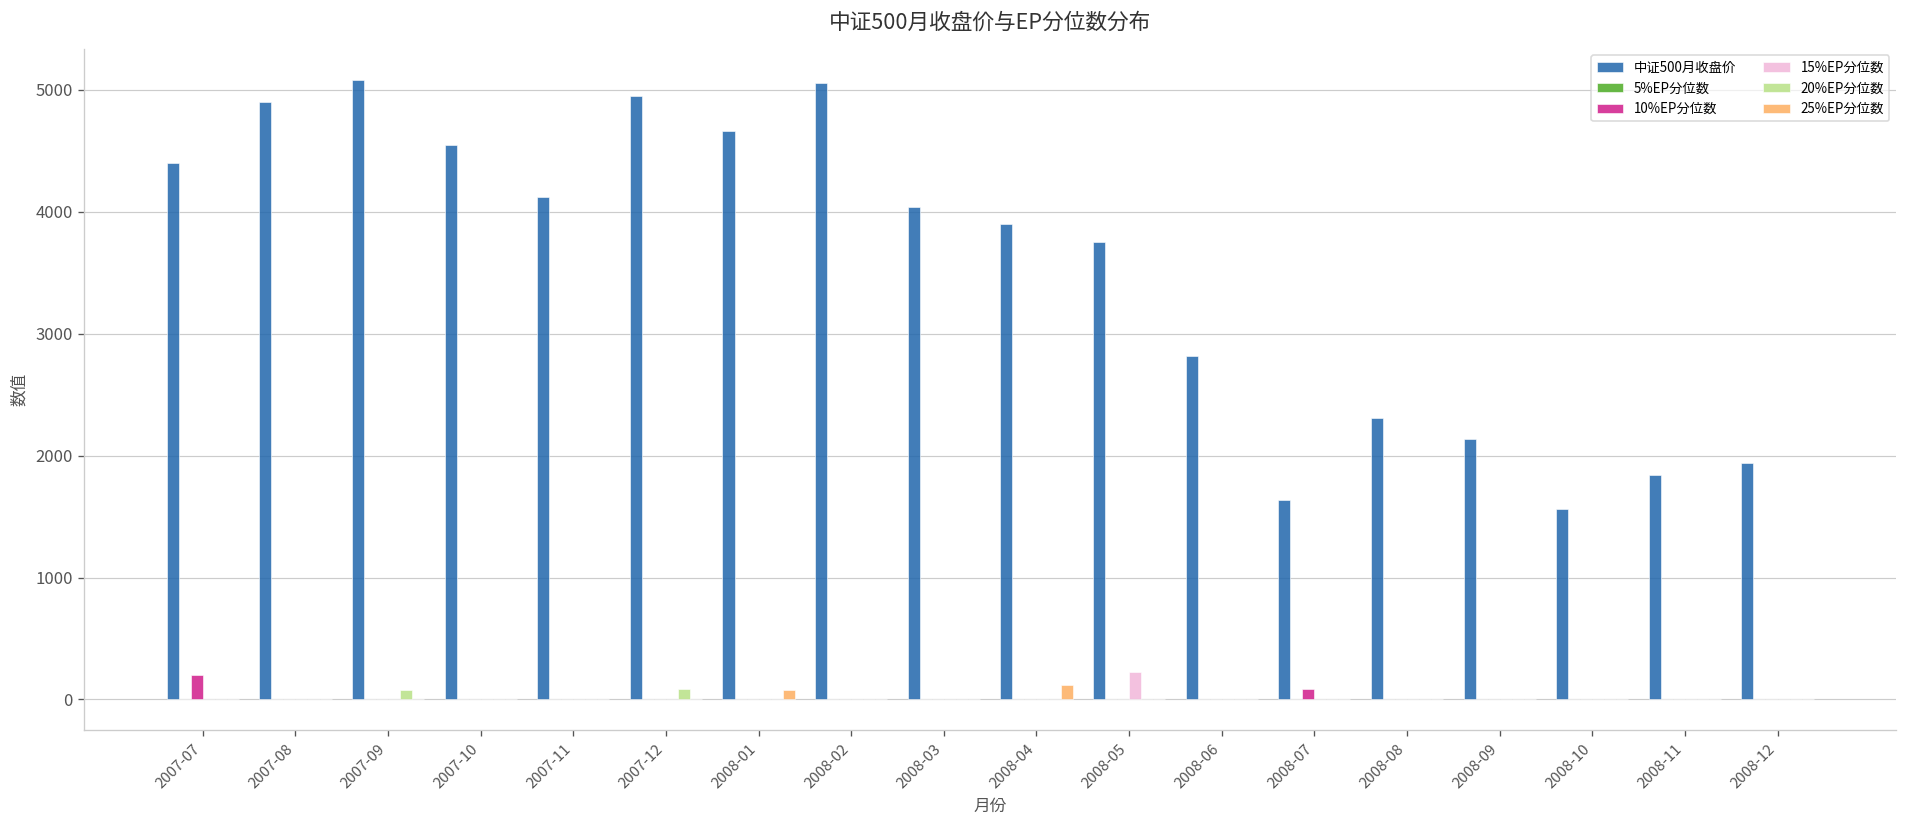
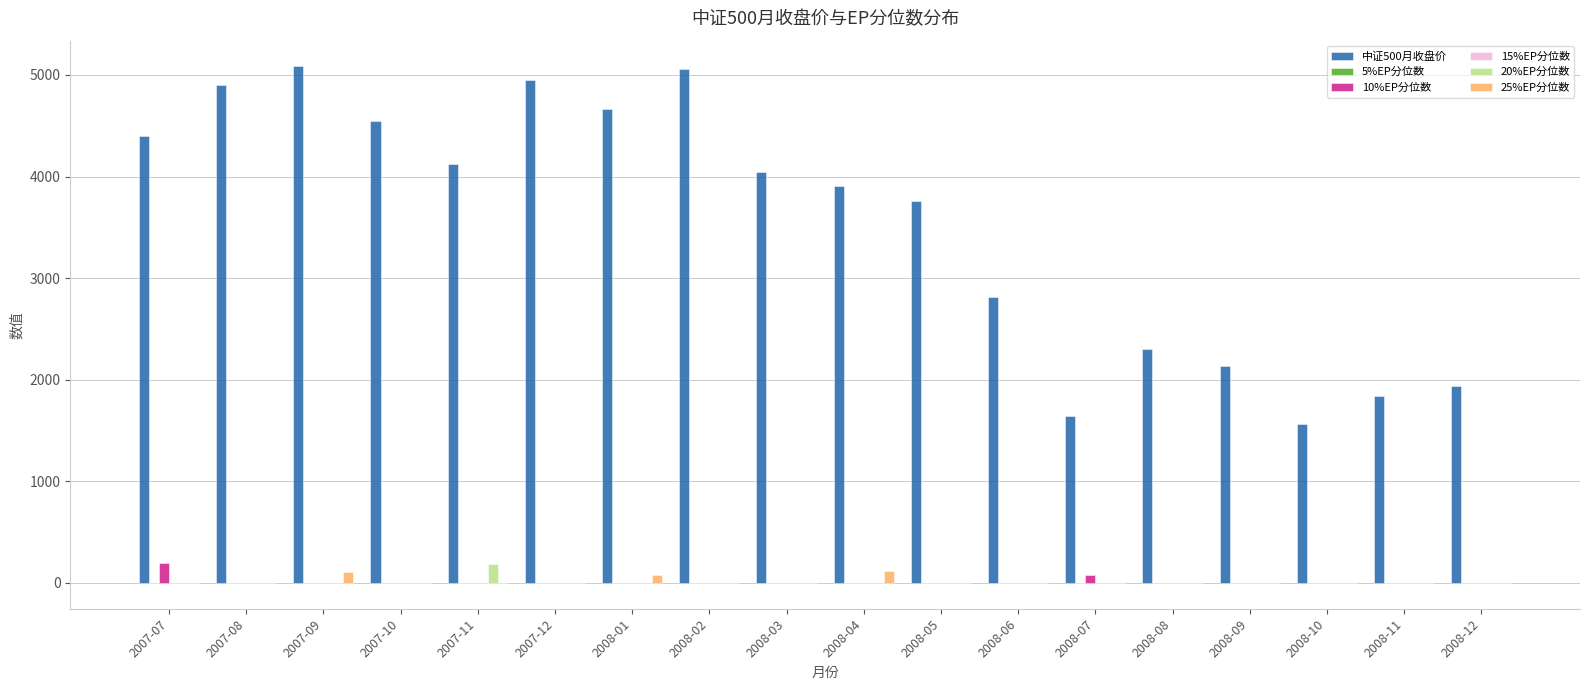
  {
    "中证500月收盘价": {
      "2007-07": 4400,
      "2007-08": 4900,
      "2007-09": 5080,
      "2007-10": 4550,
      "2007-11": 4120,
      "2007-12": 4950,
      "2008-01": 4660,
      "2008-02": 5060,
      "2008-03": 4040,
      "2008-04": 3900,
      "2008-05": 3760,
      "2008-06": 2810,
      "2008-07": 1640,
      "2008-08": 2310,
      "2008-09": 2140,
      "2008-10": 1560,
      "2008-11": 1840,
      "2008-12": 1940
    },
    "10%EP分位数": {
      "2007-07": 200,
      "2008-07": 80
    },
    "15%EP分位数": {
-     "2008-05": 220
+     "2008-05": 0
    },
    "20%EP分位数": {
-     "2007-09": 80,
-     "2007-11": 0,
-     "2007-12": 80
+     "2007-09": 0,
+     "2007-11": 190,
+     "2007-12": 0
    },
    "25%EP分位数": {
-     "2007-09": 0,
+     "2007-09": 110,
      "2008-01": 80,
      "2008-04": 120
    }
  }
